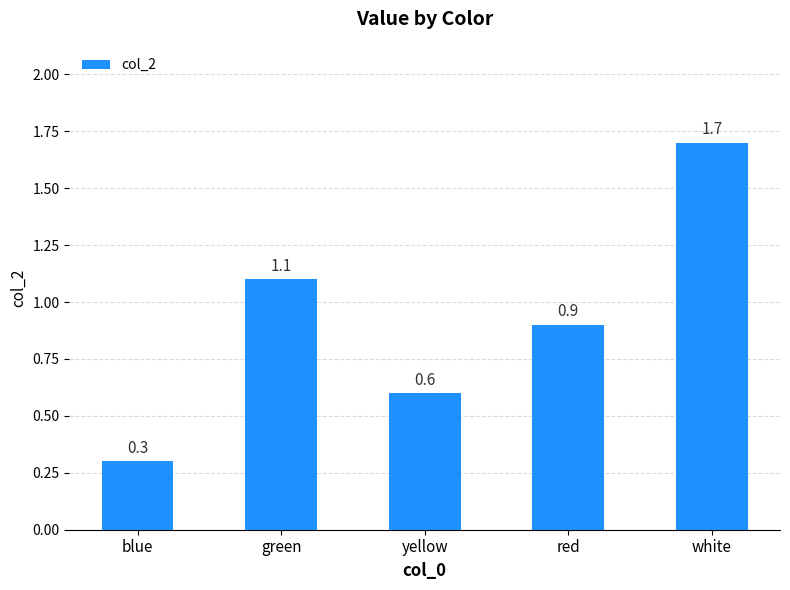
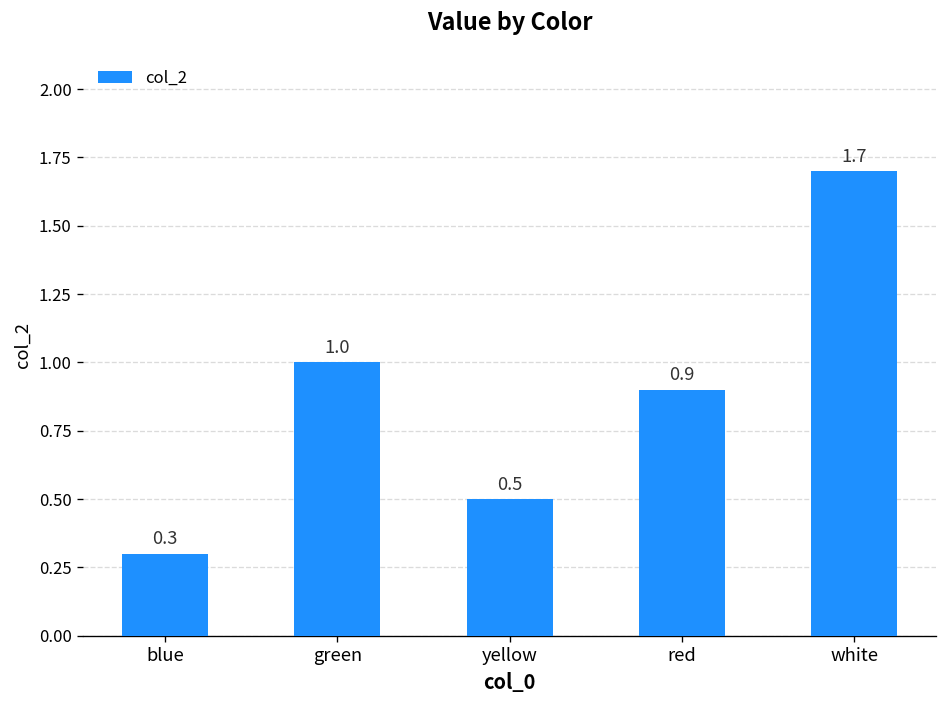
  {
    "blue": 0.3,
-   "green": 1.1,
-   "yellow": 0.6,
+   "green": 1.0,
+   "yellow": 0.5,
    "red": 0.9,
    "white": 1.7
  }
